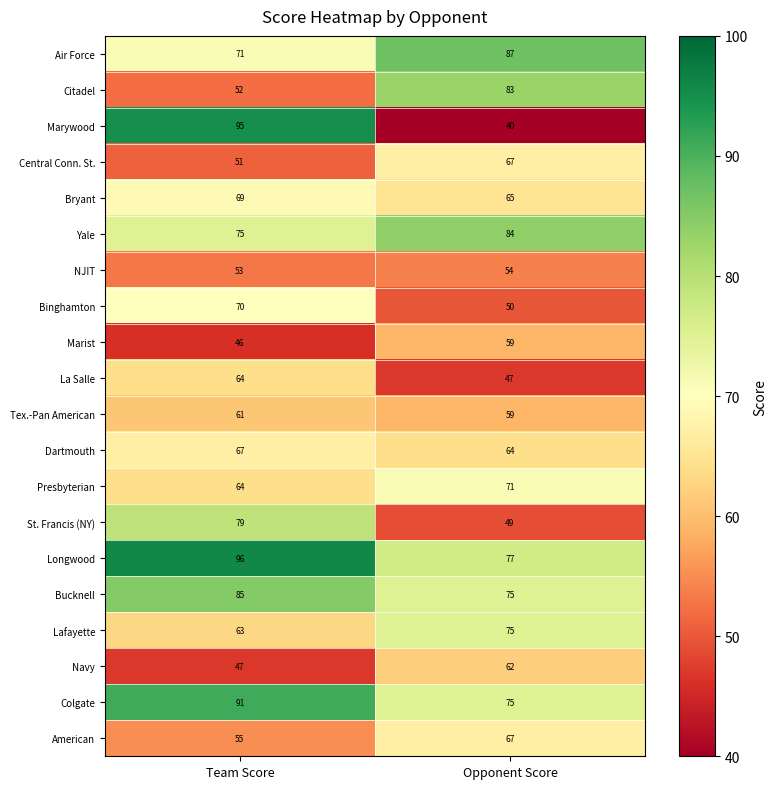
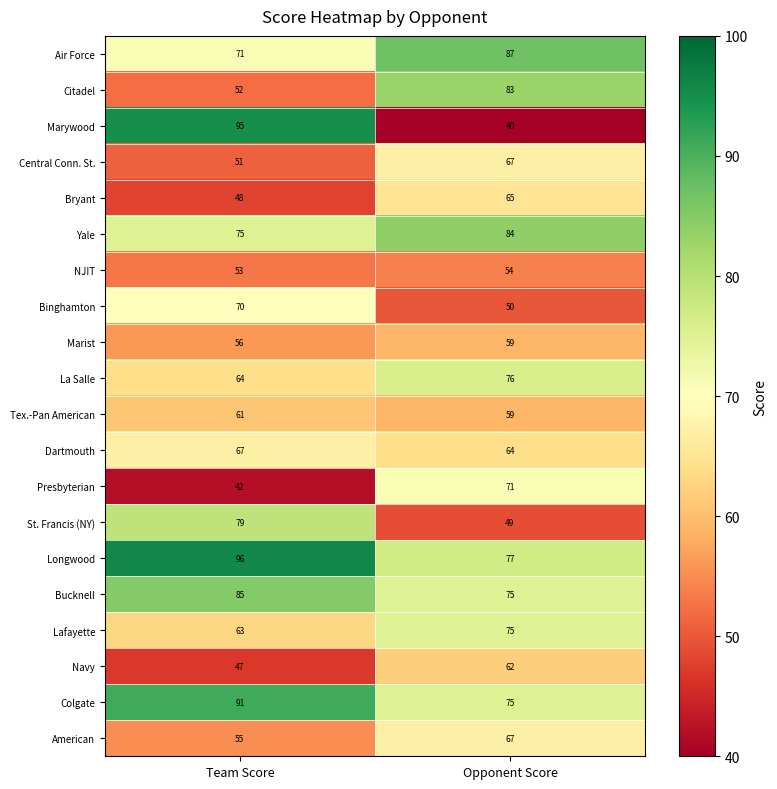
  {
    "Air Force": {
      "Team Score": 71,
      "Opponent Score": 87
    },
    "Citadel": {
      "Team Score": 52,
      "Opponent Score": 83
    },
    "Marywood": {
      "Team Score": 95,
      "Opponent Score": 40
    },
    "Central Conn. St.": {
      "Team Score": 51,
      "Opponent Score": 67
    },
    "Bryant": {
-     "Team Score": 69,
+     "Team Score": 48,
      "Opponent Score": 65
    },
    "Yale": {
      "Team Score": 75,
      "Opponent Score": 84
    },
    "NJIT": {
      "Team Score": 53,
      "Opponent Score": 54
    },
    "Binghamton": {
      "Team Score": 70,
      "Opponent Score": 50
    },
    "Marist": {
-     "Team Score": 46,
+     "Team Score": 56,
      "Opponent Score": 59
    },
    "La Salle": {
      "Team Score": 64,
-     "Opponent Score": 47
+     "Opponent Score": 76
    },
    "Tex.-Pan American": {
      "Team Score": 61,
      "Opponent Score": 59
    },
    "Dartmouth": {
      "Team Score": 67,
      "Opponent Score": 64
    },
    "Presbyterian": {
-     "Team Score": 64,
+     "Team Score": 42,
      "Opponent Score": 71
    },
    "St. Francis (NY)": {
      "Team Score": 79,
      "Opponent Score": 49
    },
    "Longwood": {
      "Team Score": 96,
      "Opponent Score": 77
    },
    "Bucknell": {
      "Team Score": 85,
      "Opponent Score": 75
    },
    "Lafayette": {
      "Team Score": 63,
      "Opponent Score": 75
    },
    "Navy": {
      "Team Score": 47,
      "Opponent Score": 62
    },
    "Colgate": {
      "Team Score": 91,
      "Opponent Score": 75
    },
    "American": {
      "Team Score": 55,
      "Opponent Score": 67
    }
  }
